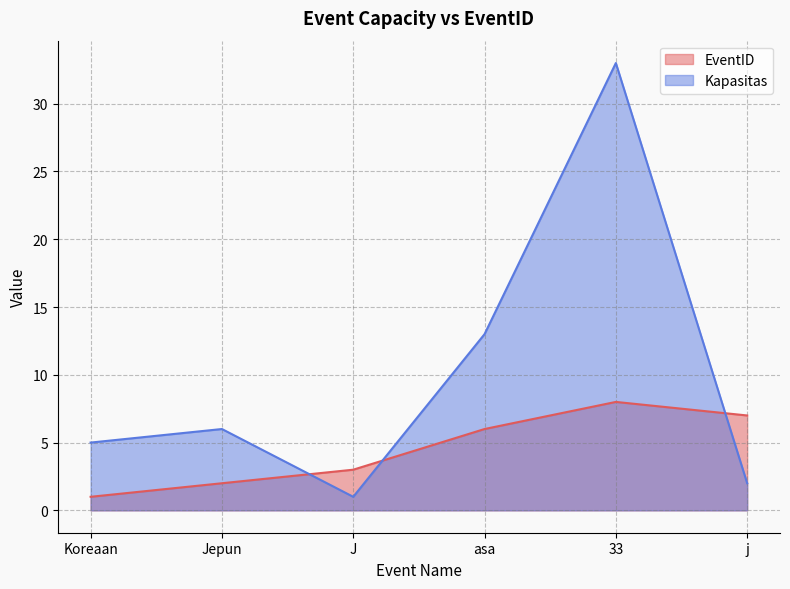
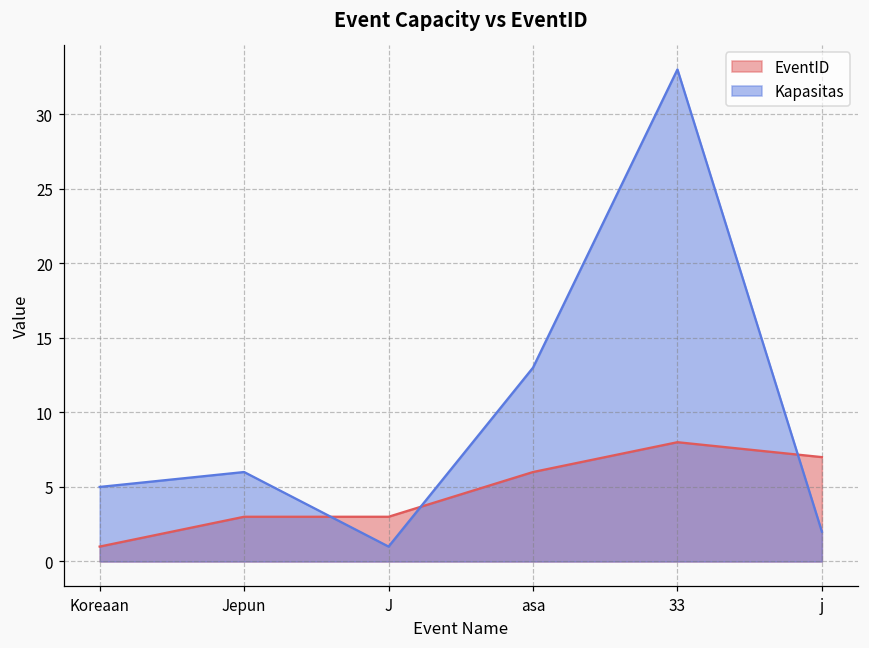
  {
    "EventID": {
      "Koreaan": 1,
-     "Jepun": 2,
+     "Jepun": 3,
      "J": 3,
      "asa": 6,
      "33": 8,
      "j": 7
    },
    "Kapasitas": {
      "Koreaan": 5,
      "Jepun": 6,
      "J": 1,
      "asa": 13,
      "33": 33,
      "j": 2
    }
  }
